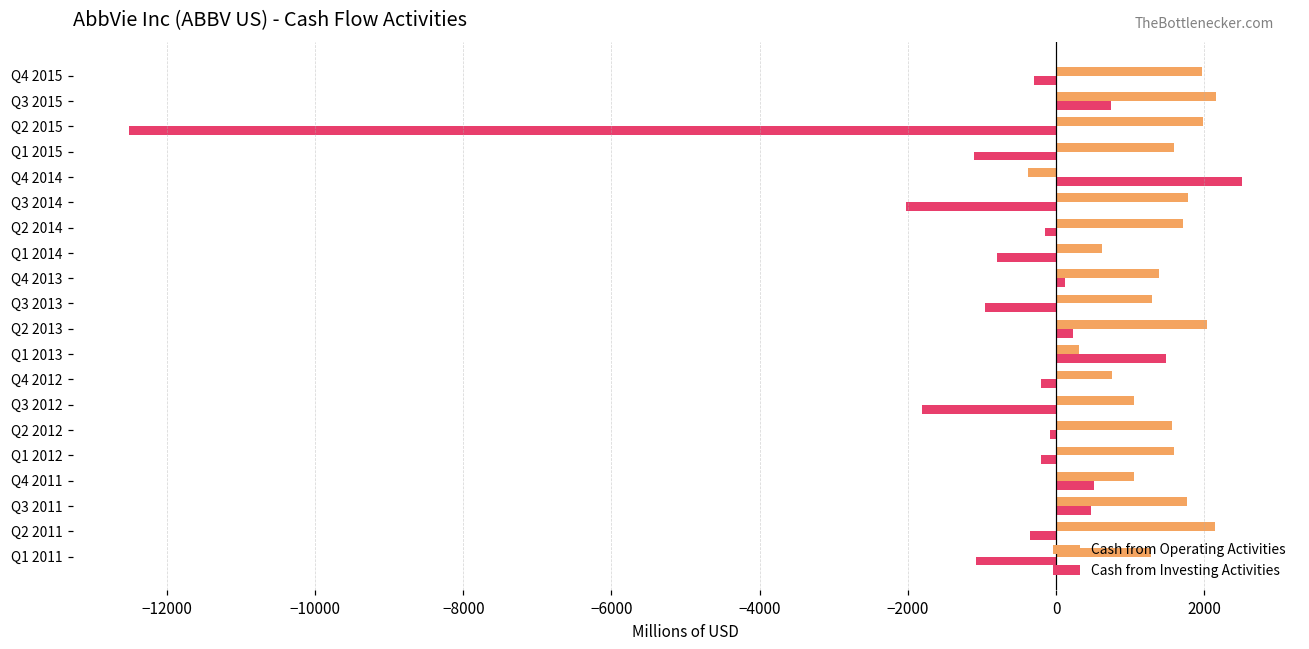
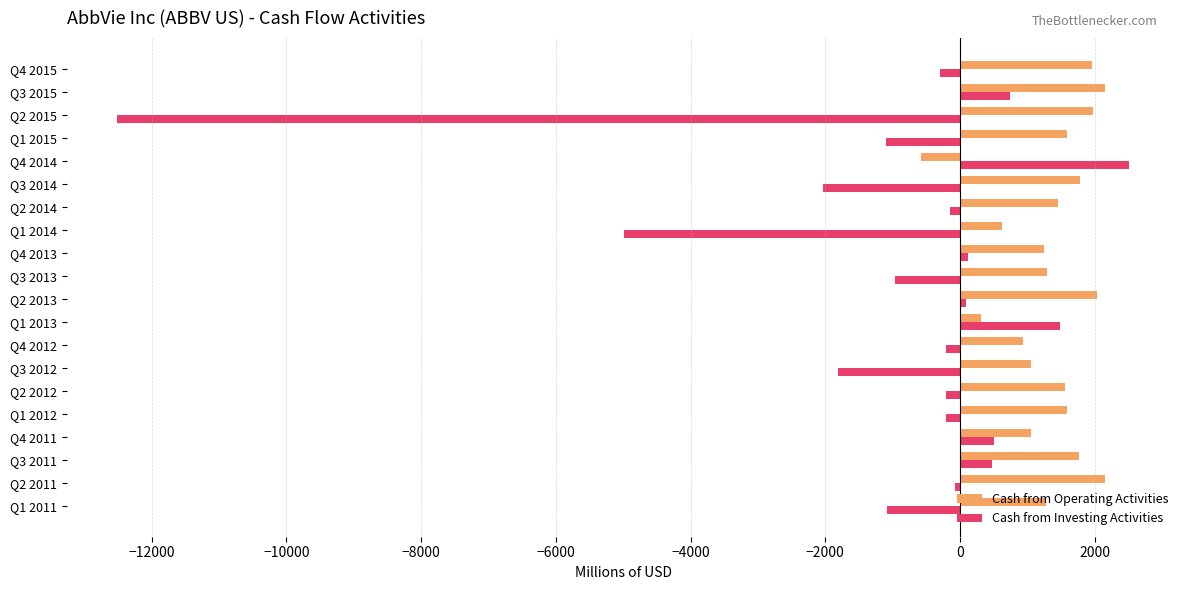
  {
    "Cash from Operating Activities": {
      "Q4 2015": 2000,
      "Q3 2015": 2200,
      "Q2 2015": 2000,
      "Q1 2015": 1600,
-     "Q4 2014": -400,
+     "Q4 2014": -600,
      "Q3 2014": 1800,
-     "Q2 2014": 1700,
+     "Q2 2014": 1400,
      "Q1 2014": 600,
-     "Q4 2013": 1400,
+     "Q4 2013": 1200,
      "Q3 2013": 1300,
      "Q2 2013": 2000,
      "Q1 2013": 300,
-     "Q4 2012": 800,
+     "Q4 2012": 900,
      "Q3 2012": 1100,
      "Q2 2012": 1600,
      "Q1 2012": 1600,
      "Q4 2011": 1000,
      "Q3 2011": 1800,
      "Q2 2011": 2100,
      "Q1 2011": 1300
    },
    "Cash from Investing Activities": {
      "Q4 2015": -300,
      "Q3 2015": 700,
      "Q2 2015": -12500,
      "Q1 2015": -1100,
      "Q4 2014": 2500,
      "Q3 2014": -2000,
      "Q2 2014": -100,
-     "Q1 2014": -800,
+     "Q1 2014": -5000,
      "Q4 2013": 100,
      "Q3 2013": -1000,
-     "Q2 2013": 200,
+     "Q2 2013": 100,
      "Q1 2013": 1500,
      "Q4 2012": -200,
      "Q3 2012": -1800,
-     "Q2 2012": -100,
+     "Q2 2012": -200,
      "Q1 2012": -200,
      "Q4 2011": 500,
      "Q3 2011": 500,
-     "Q2 2011": -300,
+     "Q2 2011": -100,
      "Q1 2011": -1100
    }
  }
